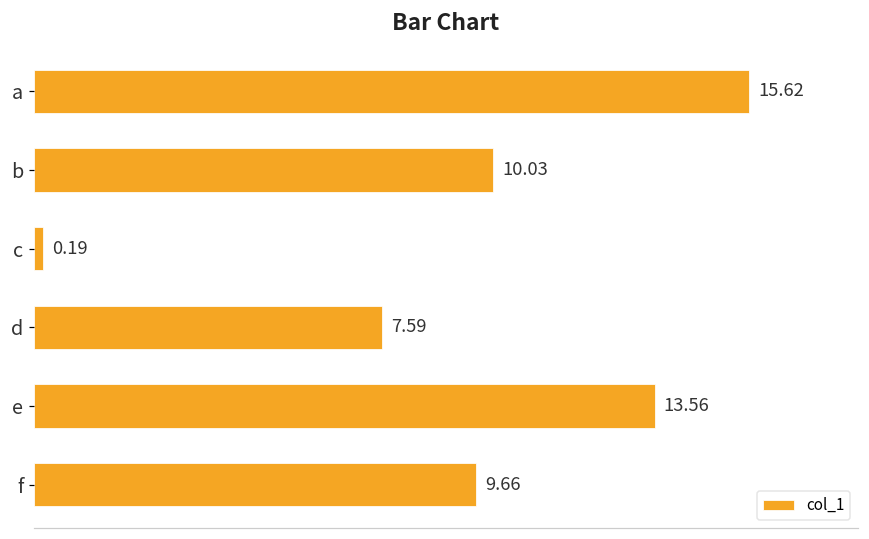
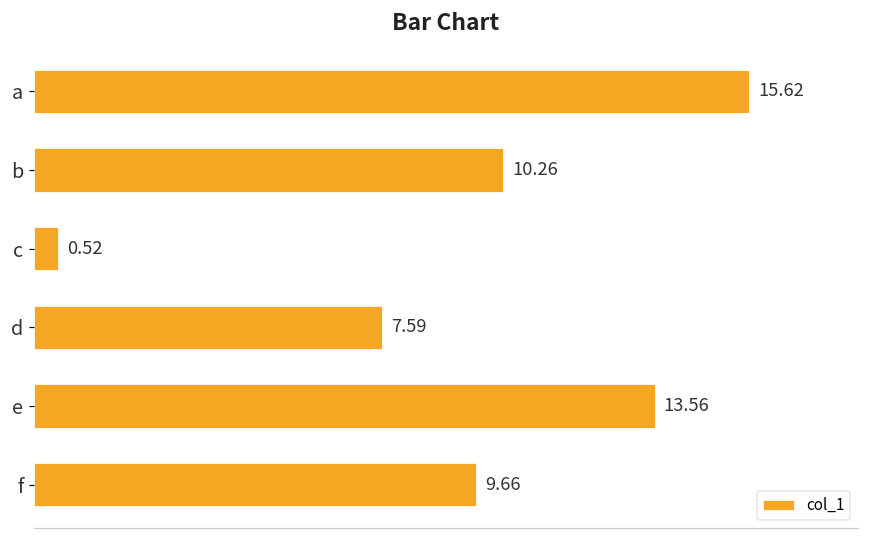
  {
    "a": 15.62,
-   "b": 10.03,
-   "c": 0.19,
+   "b": 10.26,
+   "c": 0.52,
    "d": 7.59,
    "e": 13.56,
    "f": 9.66
  }
